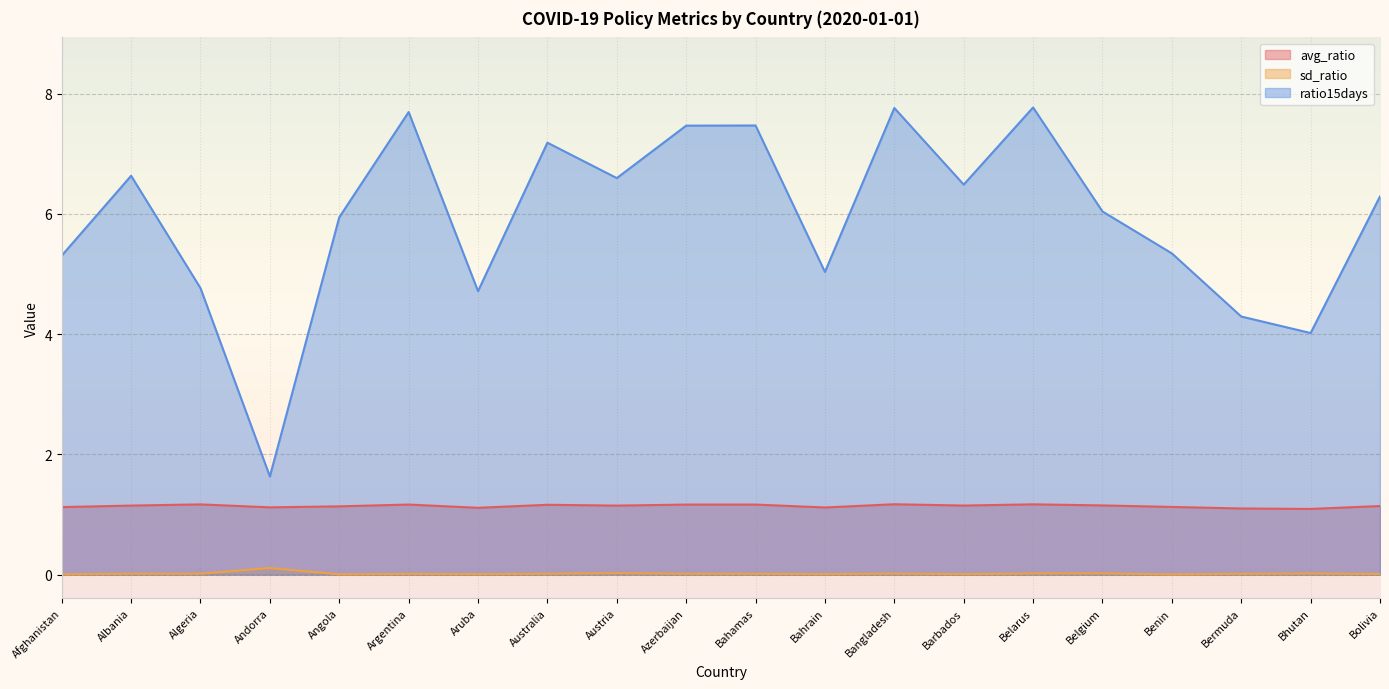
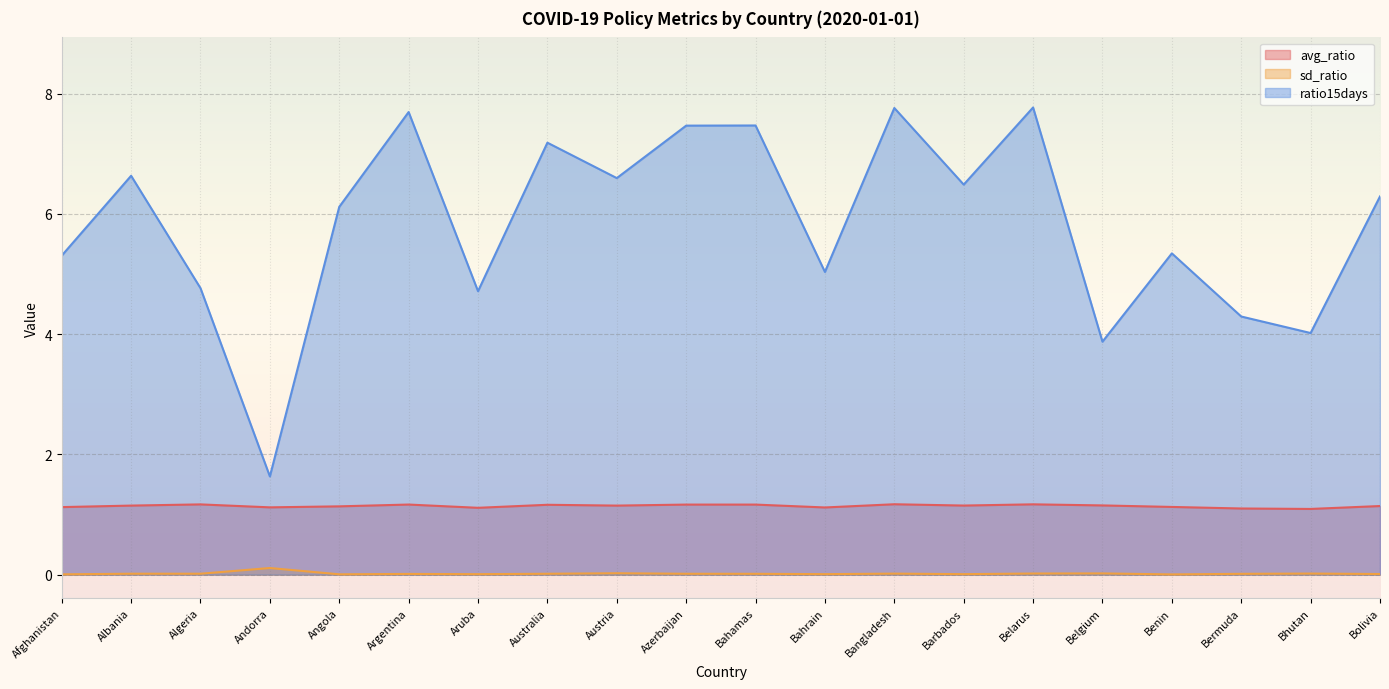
  {
    "ratio15days": {
      "Afghanistan": 5.3,
      "Albania": 6.6,
      "Algeria": 4.8,
      "Andorra": 1.6,
-     "Angola": 5.9,
+     "Angola": 6.1,
      "Argentina": 7.7,
      "Aruba": 4.7,
      "Australia": 7.2,
      "Austria": 6.6,
      "Azerbaijan": 7.5,
      "Bahamas": 7.5,
      "Bahrain": 5.0,
      "Bangladesh": 7.8,
      "Barbados": 6.5,
      "Belarus": 7.8,
-     "Belgium": 6.0,
+     "Belgium": 3.9,
      "Benin": 5.3,
      "Bermuda": 4.3,
      "Bhutan": 4.0,
      "Bolivia": 6.3
    }
  }
